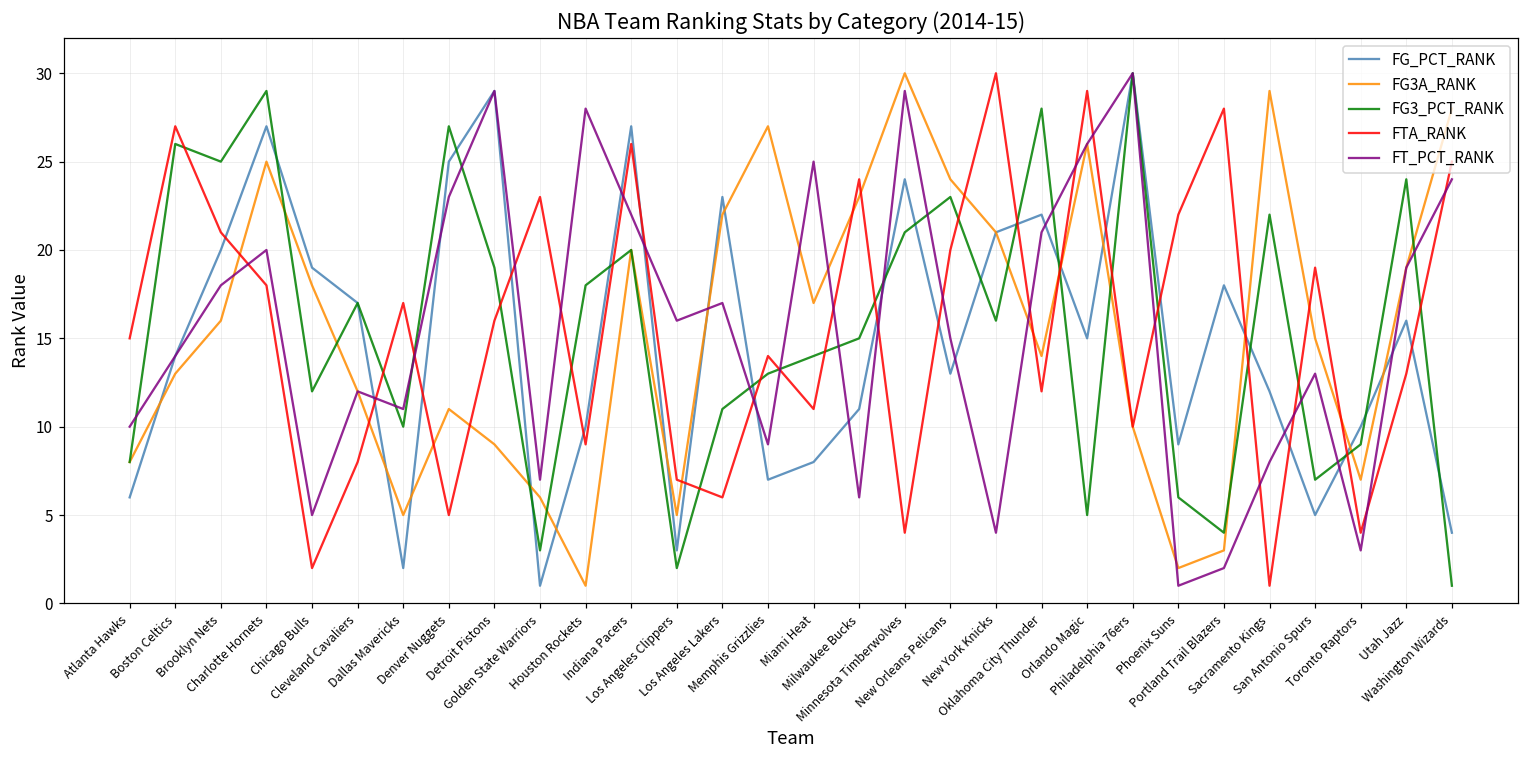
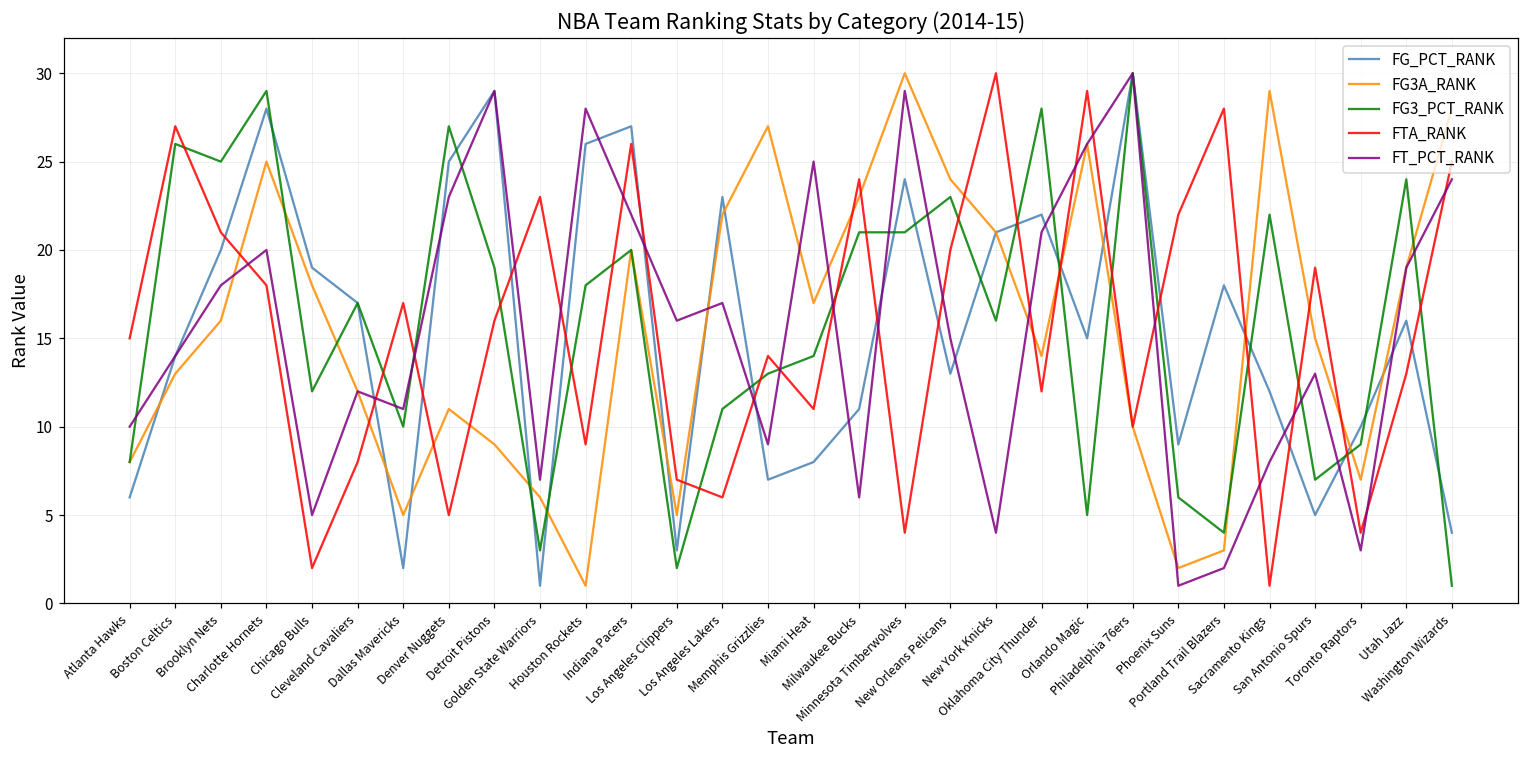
  {
    "FG_PCT_RANK": {
      "Atlanta Hawks": 6,
      "Brooklyn Nets": 20,
-     "Charlotte Hornets": 27,
+     "Charlotte Hornets": 28,
      "Chicago Bulls": 19,
      "Dallas Mavericks": 2,
      "Denver Nuggets": 25,
      "Golden State Warriors": 1,
-     "Houston Rockets": 10,
+     "Houston Rockets": 26,
      "Indiana Pacers": 27,
      "Los Angeles Clippers": 3,
      "Los Angeles Lakers": 23,
      "Memphis Grizzlies": 7,
      "Miami Heat": 8,
      "Milwaukee Bucks": 11,
      "Minnesota Timberwolves": 24,
      "New Orleans Pelicans": 13,
      "Oklahoma City Thunder": 22,
      "Orlando Magic": 15,
      "Phoenix Suns": 9,
      "Portland Trail Blazers": 18,
      "Sacramento Kings": 12,
      "San Antonio Spurs": 5,
      "Toronto Raptors": 10,
      "Utah Jazz": 16,
      "Washington Wizards": 4
    },
    "FG3A_RANK": {
      "Boston Celtics": 13,
      "Brooklyn Nets": 16,
      "Charlotte Hornets": 25,
      "Chicago Bulls": 18,
      "Dallas Mavericks": 5,
      "Denver Nuggets": 11,
      "Detroit Pistons": 9,
      "Golden State Warriors": 6,
      "Houston Rockets": 1,
      "Los Angeles Clippers": 5,
      "Los Angeles Lakers": 22,
      "Memphis Grizzlies": 27,
      "Miami Heat": 17,
      "Milwaukee Bucks": 23,
      "Minnesota Timberwolves": 30,
      "New Orleans Pelicans": 24,
      "Oklahoma City Thunder": 14,
      "Phoenix Suns": 2,
      "Portland Trail Blazers": 3,
      "Sacramento Kings": 29,
      "San Antonio Spurs": 15,
      "Toronto Raptors": 7
    },
    "FG3_PCT_RANK": {
      "Boston Celtics": 26,
      "Brooklyn Nets": 25,
      "Charlotte Hornets": 29,
      "Chicago Bulls": 12,
      "Dallas Mavericks": 10,
      "Denver Nuggets": 27,
      "Detroit Pistons": 19,
      "Golden State Warriors": 3,
      "Houston Rockets": 18,
      "Los Angeles Clippers": 2,
      "Los Angeles Lakers": 11,
      "Memphis Grizzlies": 13,
      "Miami Heat": 14,
-     "Milwaukee Bucks": 15,
+     "Milwaukee Bucks": 21,
      "Minnesota Timberwolves": 21,
      "New Orleans Pelicans": 23,
      "New York Knicks": 16,
      "Oklahoma City Thunder": 28,
      "Orlando Magic": 5,
      "Phoenix Suns": 6,
      "Portland Trail Blazers": 4,
      "Sacramento Kings": 22,
      "San Antonio Spurs": 7,
      "Toronto Raptors": 9,
      "Utah Jazz": 24,
      "Washington Wizards": 1
    },
    "FTA_RANK": {
      "Atlanta Hawks": 15,
      "Boston Celtics": 27,
      "Brooklyn Nets": 21,
      "Charlotte Hornets": 18,
      "Chicago Bulls": 2,
      "Cleveland Cavaliers": 8,
      "Dallas Mavericks": 17,
      "Denver Nuggets": 5,
      "Detroit Pistons": 16,
      "Golden State Warriors": 23,
      "Houston Rockets": 9,
      "Indiana Pacers": 26,
      "Los Angeles Clippers": 7,
      "Los Angeles Lakers": 6,
      "Memphis Grizzlies": 14,
      "Miami Heat": 11,
      "Milwaukee Bucks": 24,
      "Minnesota Timberwolves": 4,
      "New Orleans Pelicans": 20,
      "New York Knicks": 30,
      "Oklahoma City Thunder": 12,
      "Orlando Magic": 29,
      "Phoenix Suns": 22,
      "Portland Trail Blazers": 28,
      "Sacramento Kings": 1,
      "San Antonio Spurs": 19,
      "Toronto Raptors": 4,
      "Utah Jazz": 13
    },
    "FT_PCT_RANK": {
      "Atlanta Hawks": 10,
      "Brooklyn Nets": 18,
      "Charlotte Hornets": 20,
      "Chicago Bulls": 5,
      "Dallas Mavericks": 11,
      "Denver Nuggets": 23,
      "Golden State Warriors": 7,
      "Houston Rockets": 28,
      "Indiana Pacers": 22,
      "Los Angeles Clippers": 16,
      "Los Angeles Lakers": 17,
      "Memphis Grizzlies": 9,
      "Miami Heat": 25,
      "Milwaukee Bucks": 6,
      "Minnesota Timberwolves": 29,
      "New Orleans Pelicans": 15,
      "New York Knicks": 4,
      "Oklahoma City Thunder": 21,
      "Phoenix Suns": 1,
      "Portland Trail Blazers": 2,
      "Sacramento Kings": 8,
      "San Antonio Spurs": 13,
      "Toronto Raptors": 3,
      "Washington Wizards": 24
    }
  }
